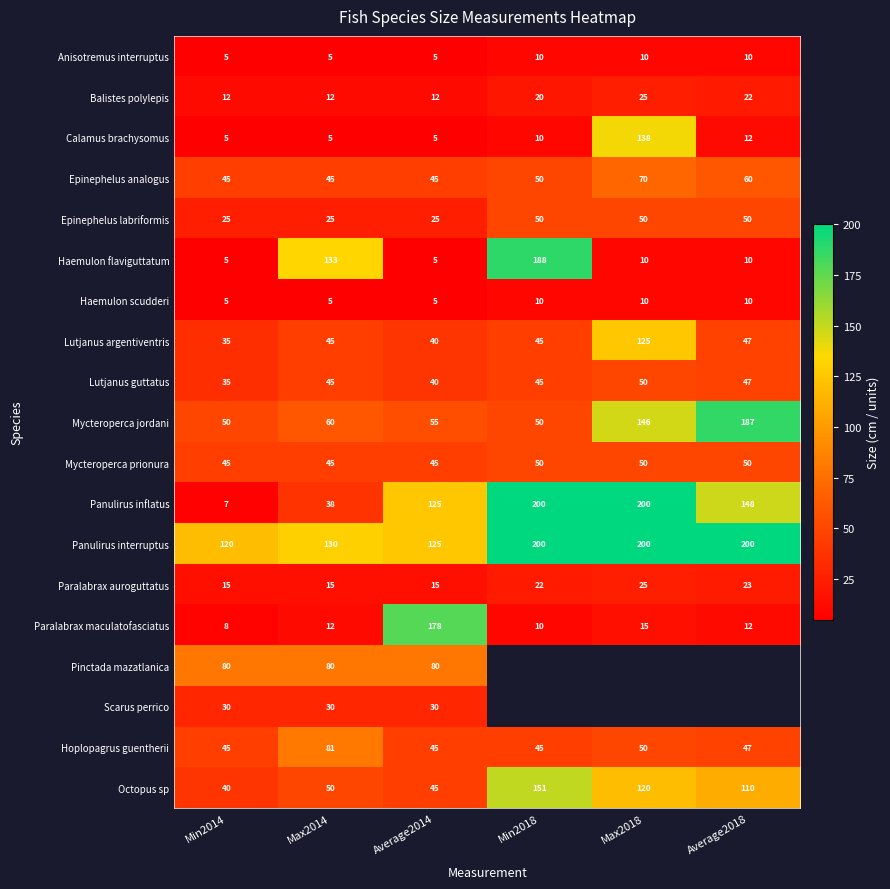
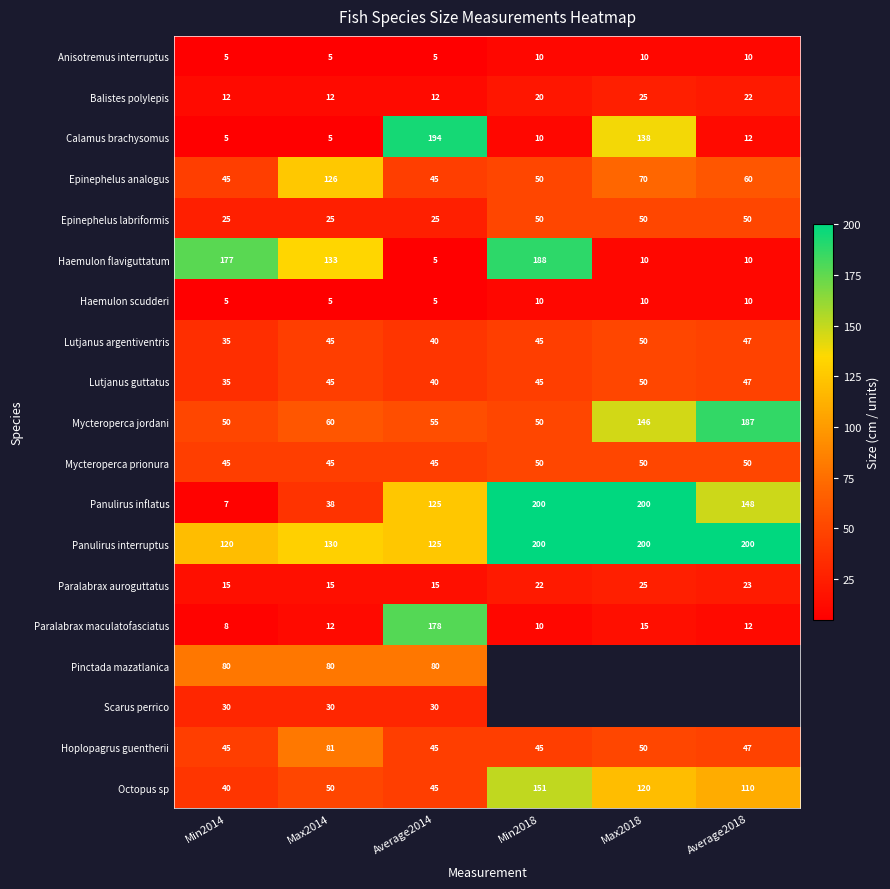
  {
    "Anisotremus interruptus": {
      "Min2014": 5,
      "Max2014": 5,
      "Average2014": 5,
      "Min2018": 10,
      "Max2018": 10,
      "Average2018": 10
    },
    "Balistes polylepis": {
      "Min2014": 12,
      "Max2014": 12,
      "Average2014": 12,
      "Min2018": 20,
      "Max2018": 25,
      "Average2018": 22
    },
    "Calamus brachysomus": {
      "Min2014": 5,
      "Max2014": 5,
-     "Average2014": 5,
+     "Average2014": 194,
      "Min2018": 10,
      "Max2018": 138,
      "Average2018": 12
    },
    "Epinephelus analogus": {
      "Min2014": 45,
-     "Max2014": 45,
+     "Max2014": 126,
      "Average2014": 45,
      "Min2018": 50,
      "Max2018": 70,
      "Average2018": 60
    },
    "Epinephelus labriformis": {
      "Min2014": 25,
      "Max2014": 25,
      "Average2014": 25,
      "Min2018": 50,
      "Max2018": 50,
      "Average2018": 50
    },
    "Haemulon flaviguttatum": {
-     "Min2014": 5,
+     "Min2014": 177,
      "Max2014": 133,
      "Average2014": 5,
      "Min2018": 188,
      "Max2018": 10,
      "Average2018": 10
    },
    "Haemulon scudderi": {
      "Min2014": 5,
      "Max2014": 5,
      "Average2014": 5,
      "Min2018": 10,
      "Max2018": 10,
      "Average2018": 10
    },
    "Lutjanus argentiventris": {
      "Min2014": 35,
      "Max2014": 45,
      "Average2014": 40,
      "Min2018": 45,
-     "Max2018": 125,
+     "Max2018": 50,
      "Average2018": 47
    },
    "Lutjanus guttatus": {
      "Min2014": 35,
      "Max2014": 45,
      "Average2014": 40,
      "Min2018": 45,
      "Max2018": 50,
      "Average2018": 47
    },
    "Mycteroperca jordani": {
      "Min2014": 50,
      "Max2014": 60,
      "Average2014": 55,
      "Min2018": 50,
      "Max2018": 146,
      "Average2018": 187
    },
    "Mycteroperca prionura": {
      "Min2014": 45,
      "Max2014": 45,
      "Average2014": 45,
      "Min2018": 50,
      "Max2018": 50,
      "Average2018": 50
    },
    "Panulirus inflatus": {
      "Min2014": 7,
      "Max2014": 38,
      "Average2014": 125,
      "Min2018": 200,
      "Max2018": 200,
      "Average2018": 148
    },
    "Panulirus interruptus": {
      "Min2014": 120,
      "Max2014": 130,
      "Average2014": 125,
      "Min2018": 200,
      "Max2018": 200,
      "Average2018": 200
    },
    "Paralabrax auroguttatus": {
      "Min2014": 15,
      "Max2014": 15,
      "Average2014": 15,
      "Min2018": 22,
      "Max2018": 25,
      "Average2018": 23
    },
    "Paralabrax maculatofasciatus": {
      "Min2014": 8,
      "Max2014": 12,
      "Average2014": 178,
      "Min2018": 10,
      "Max2018": 15,
      "Average2018": 12
    },
    "Pinctada mazatlanica": {
      "Min2014": 80,
      "Max2014": 80,
      "Average2014": 80
    },
    "Scarus perrico": {
      "Min2014": 30,
      "Max2014": 30,
      "Average2014": 30
    },
    "Hoplopagrus guentherii": {
      "Min2014": 45,
      "Max2014": 81,
      "Average2014": 45,
      "Min2018": 45,
      "Max2018": 50,
      "Average2018": 47
    },
    "Octopus sp": {
      "Min2014": 40,
      "Max2014": 50,
      "Average2014": 45,
      "Min2018": 151,
      "Max2018": 120,
      "Average2018": 110
    }
  }
